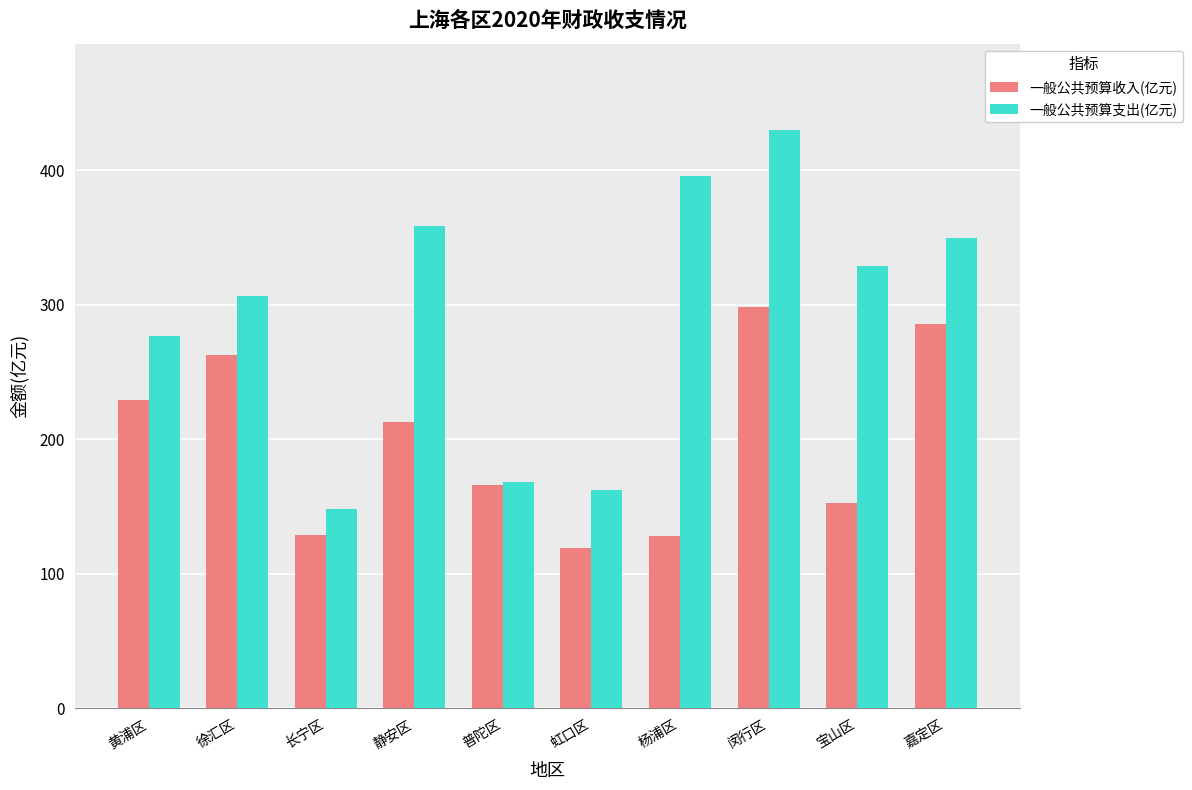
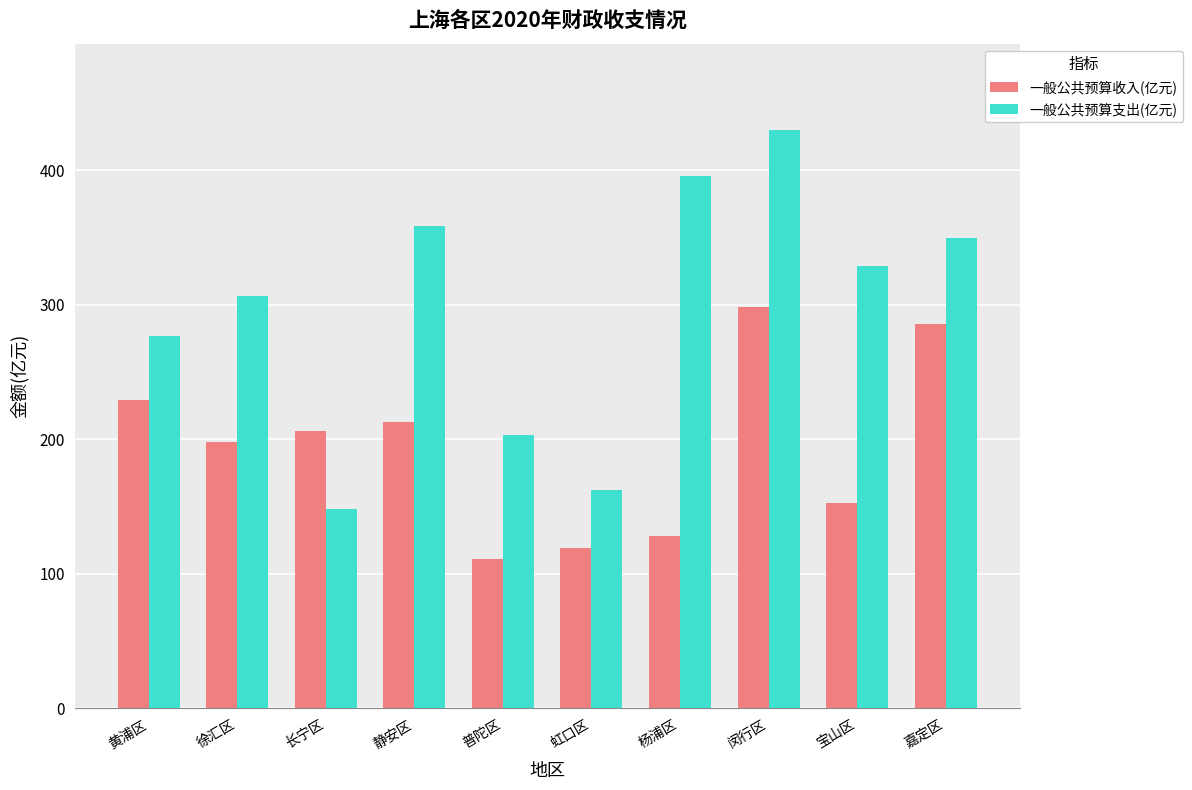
  {
    "一般公共预算收入(亿元)": {
      "黄浦区": 229,
-     "徐汇区": 263,
-     "长宁区": 129,
+     "徐汇区": 198,
+     "长宁区": 206,
      "静安区": 213,
-     "普陀区": 166,
+     "普陀区": 111,
      "虹口区": 119,
      "杨浦区": 128,
      "闵行区": 298,
      "宝山区": 153,
      "嘉定区": 286
    },
    "一般公共预算支出(亿元)": {
      "黄浦区": 277,
      "徐汇区": 307,
      "长宁区": 148,
      "静安区": 358,
-     "普陀区": 169,
+     "普陀区": 203,
      "虹口区": 163,
      "杨浦区": 396,
      "闵行区": 430,
      "宝山区": 329,
      "嘉定区": 350
    }
  }
